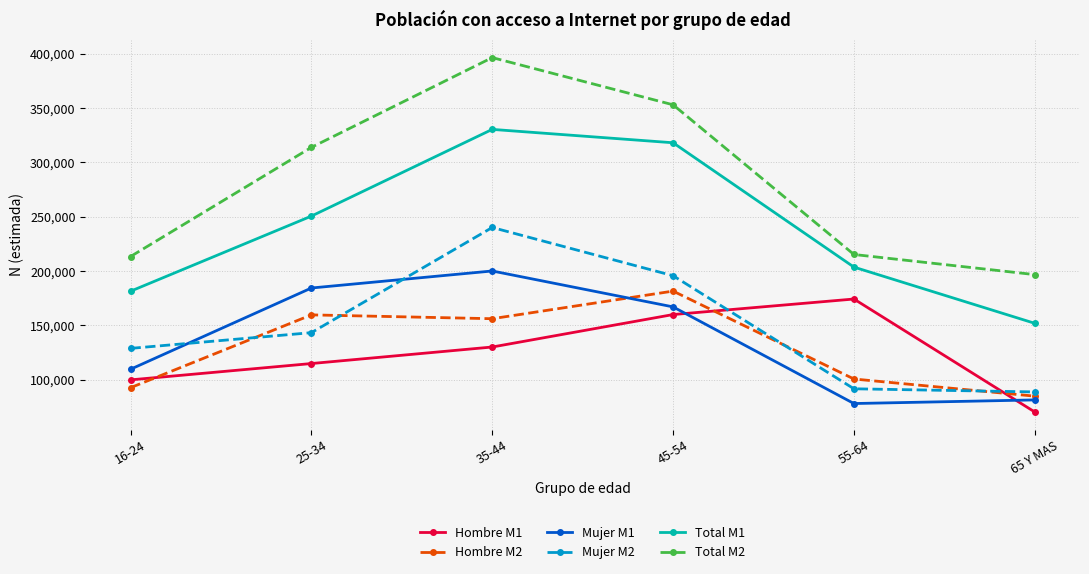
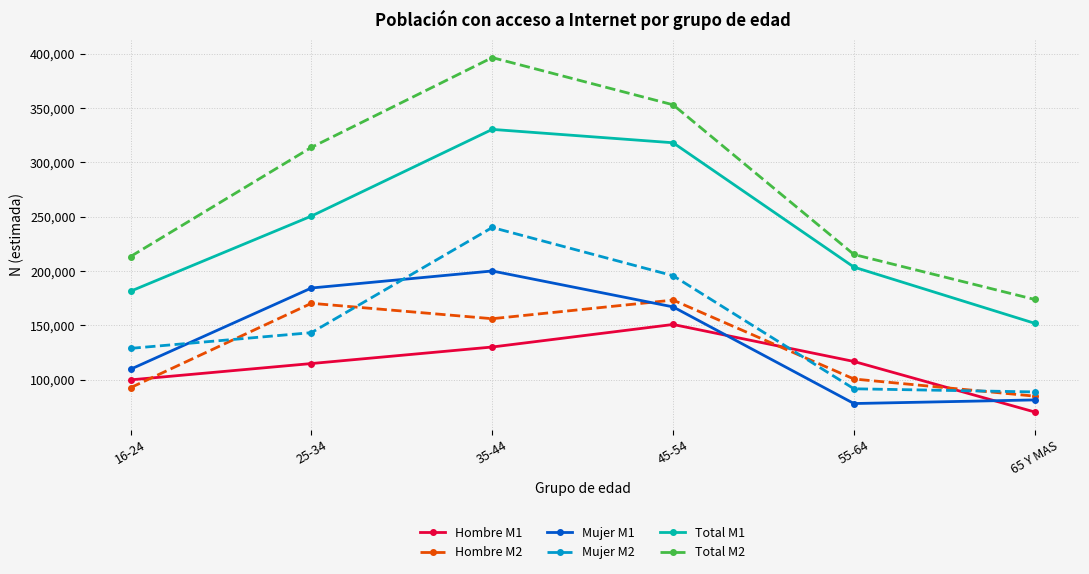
  {
    "Hombre M1": {
      "16-24": "100,000",
      "25-34": "115,000",
      "35-44": "130,000",
-     "45-54": "160,000",
-     "55-64": "174,000",
+     "45-54": "151,000",
+     "55-64": "117,000",
      "65 Y MAS": "70,000"
    },
    "Hombre M2": {
      "16-24": "93,000",
-     "25-34": "160,000",
+     "25-34": "170,000",
      "35-44": "156,000",
-     "45-54": "182,000",
+     "45-54": "173,000",
      "55-64": "101,000",
      "65 Y MAS": "85,000"
    },
    "Mujer M1": {
      "16-24": "110,000",
      "25-34": "184,000",
      "35-44": "200,000",
      "45-54": "167,000",
      "55-64": "78,000",
      "65 Y MAS": "82,000"
    },
    "Total M2": {
      "16-24": "213,000",
      "25-34": "314,000",
      "35-44": "396,000",
      "45-54": "353,000",
      "55-64": "215,000",
-     "65 Y MAS": "197,000"
+     "65 Y MAS": "174,000"
    }
  }
